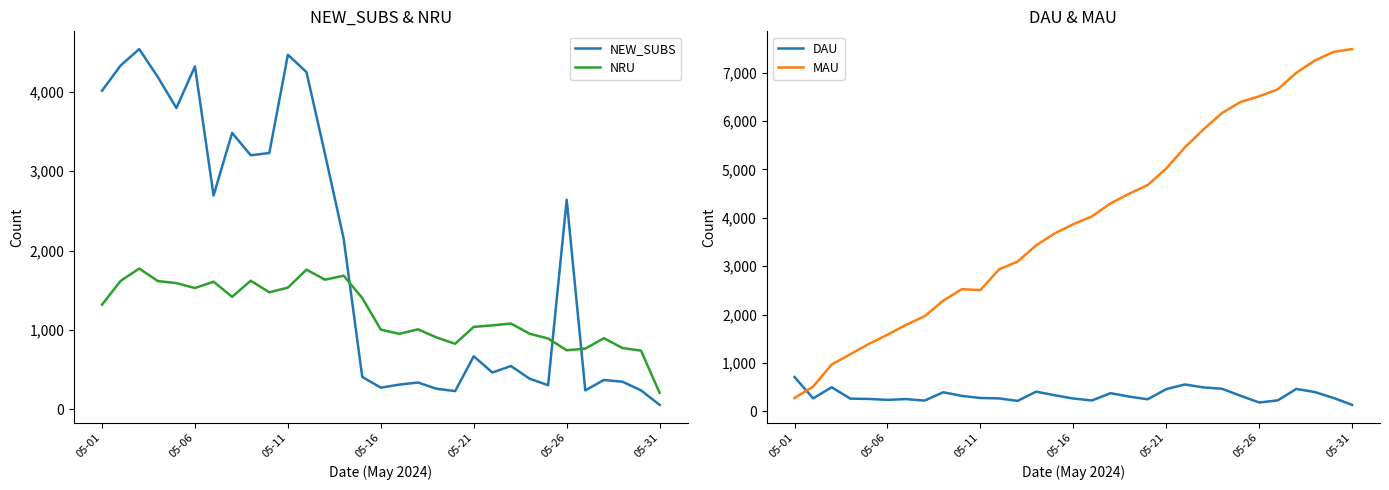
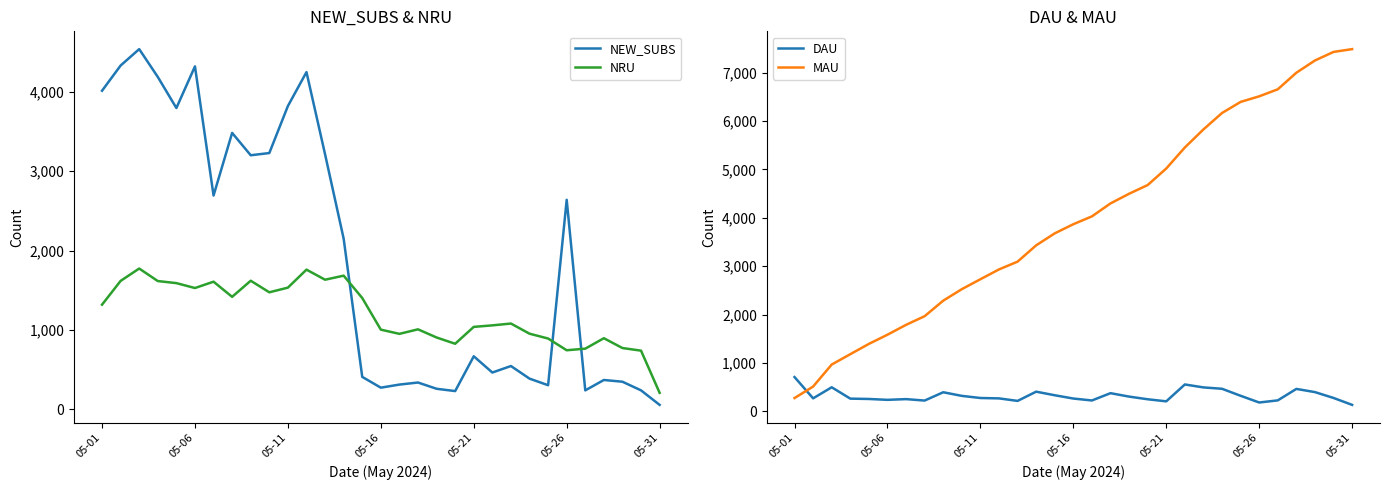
  {
    "NEW_SUBS & NRU": {
      "NEW_SUBS": {
        "05-01": "4,000",
        "05-06": "4,300",
-       "05-11": "4,500",
+       "05-11": "3,800",
        "05-16": "300",
        "05-21": "700",
        "05-26": "2,600",
        "05-31": "100"
      },
      "NRU": {
        "05-01": "1,300",
        "05-06": "1,500",
        "05-11": "1,500",
        "05-16": "1,000",
        "05-21": "1,000",
        "05-26": "700",
        "05-31": "200"
      }
    },
    "DAU & MAU": {
      "DAU": {
        "05-01": "700",
        "05-06": "200",
        "05-11": "300",
        "05-16": "300",
-       "05-21": "500",
+       "05-21": "200",
        "05-26": "200",
        "05-31": "100"
      },
      "MAU": {
        "05-01": "300",
        "05-06": "1,600",
-       "05-11": "2,500",
+       "05-11": "2,700",
        "05-16": "3,900",
        "05-21": "5,000",
        "05-26": "6,500",
        "05-31": "7,500"
      }
    }
  }
